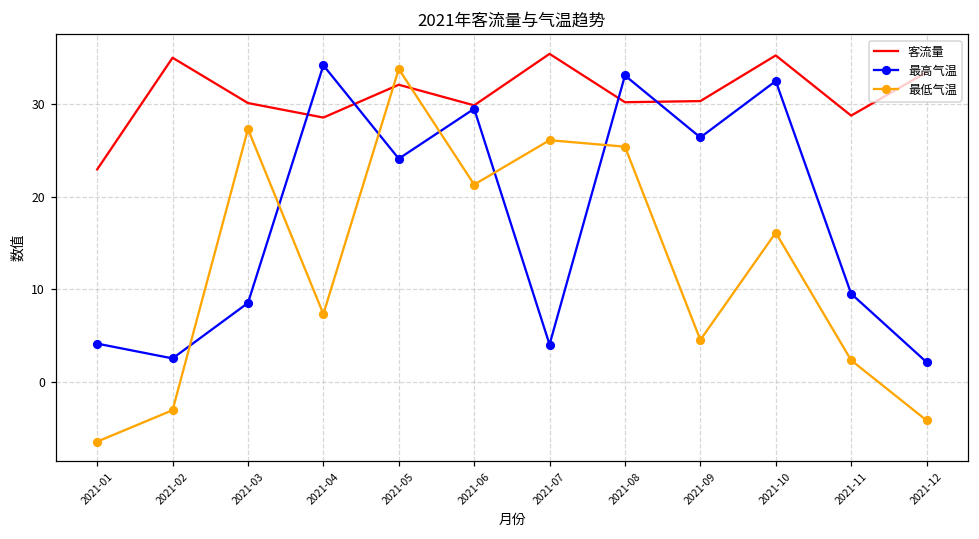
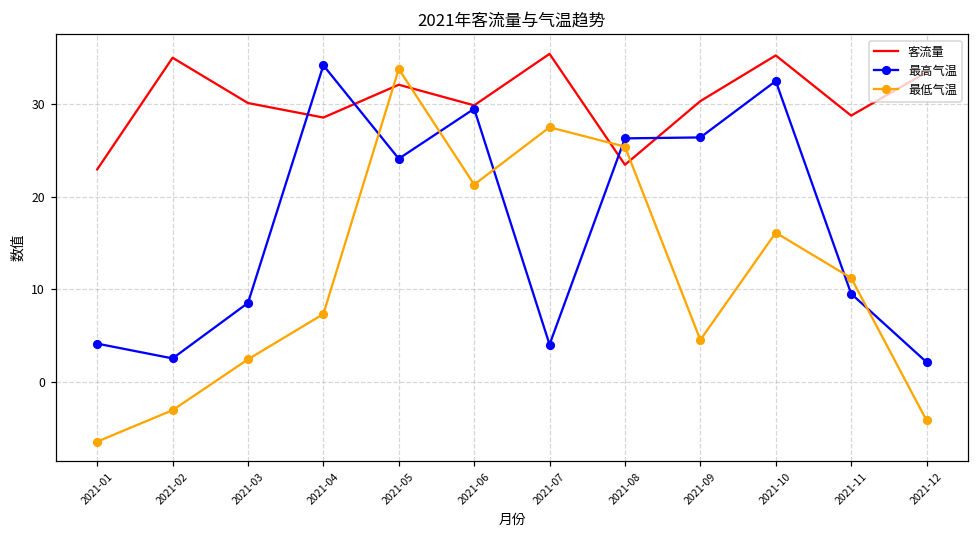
  {
    "客流量": {
      "2021-01": 23,
      "2021-02": 35,
      "2021-03": 30,
      "2021-04": 29,
      "2021-05": 32,
      "2021-06": 30,
      "2021-07": 35,
-     "2021-08": 30,
+     "2021-08": 23,
      "2021-09": 30,
      "2021-10": 35,
      "2021-11": 29
    },
    "最高气温": {
      "2021-01": 4,
      "2021-02": 3,
      "2021-03": 9,
      "2021-04": 34,
      "2021-05": 24,
      "2021-06": 30,
      "2021-07": 4,
-     "2021-08": 33,
+     "2021-08": 26,
      "2021-09": 26,
      "2021-10": 33,
      "2021-11": 10,
      "2021-12": 2
    },
    "最低气温": {
      "2021-01": -7,
      "2021-02": -3,
-     "2021-03": 27,
+     "2021-03": 2,
      "2021-04": 7,
      "2021-05": 34,
      "2021-06": 21,
-     "2021-07": 26,
+     "2021-07": 28,
      "2021-08": 25,
      "2021-09": 5,
      "2021-10": 16,
-     "2021-11": 2,
+     "2021-11": 11,
      "2021-12": -4
    }
  }
